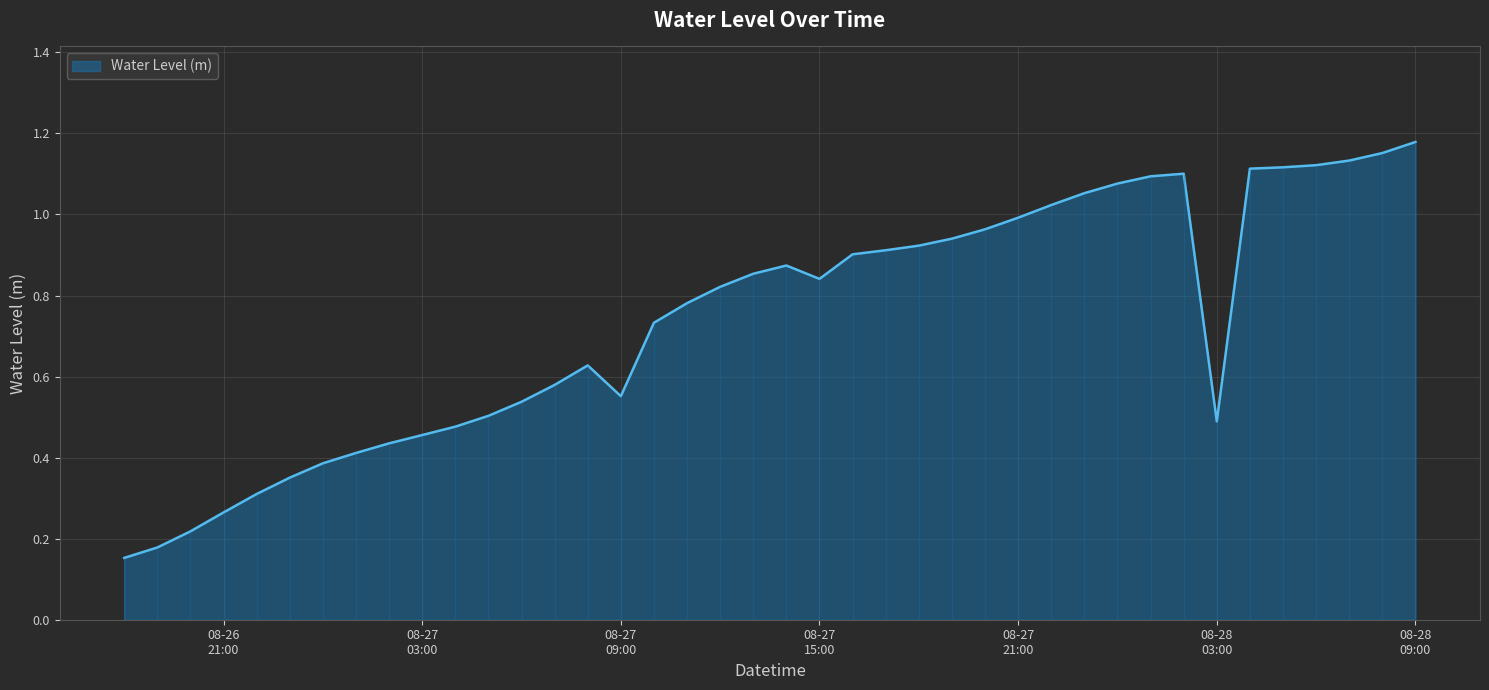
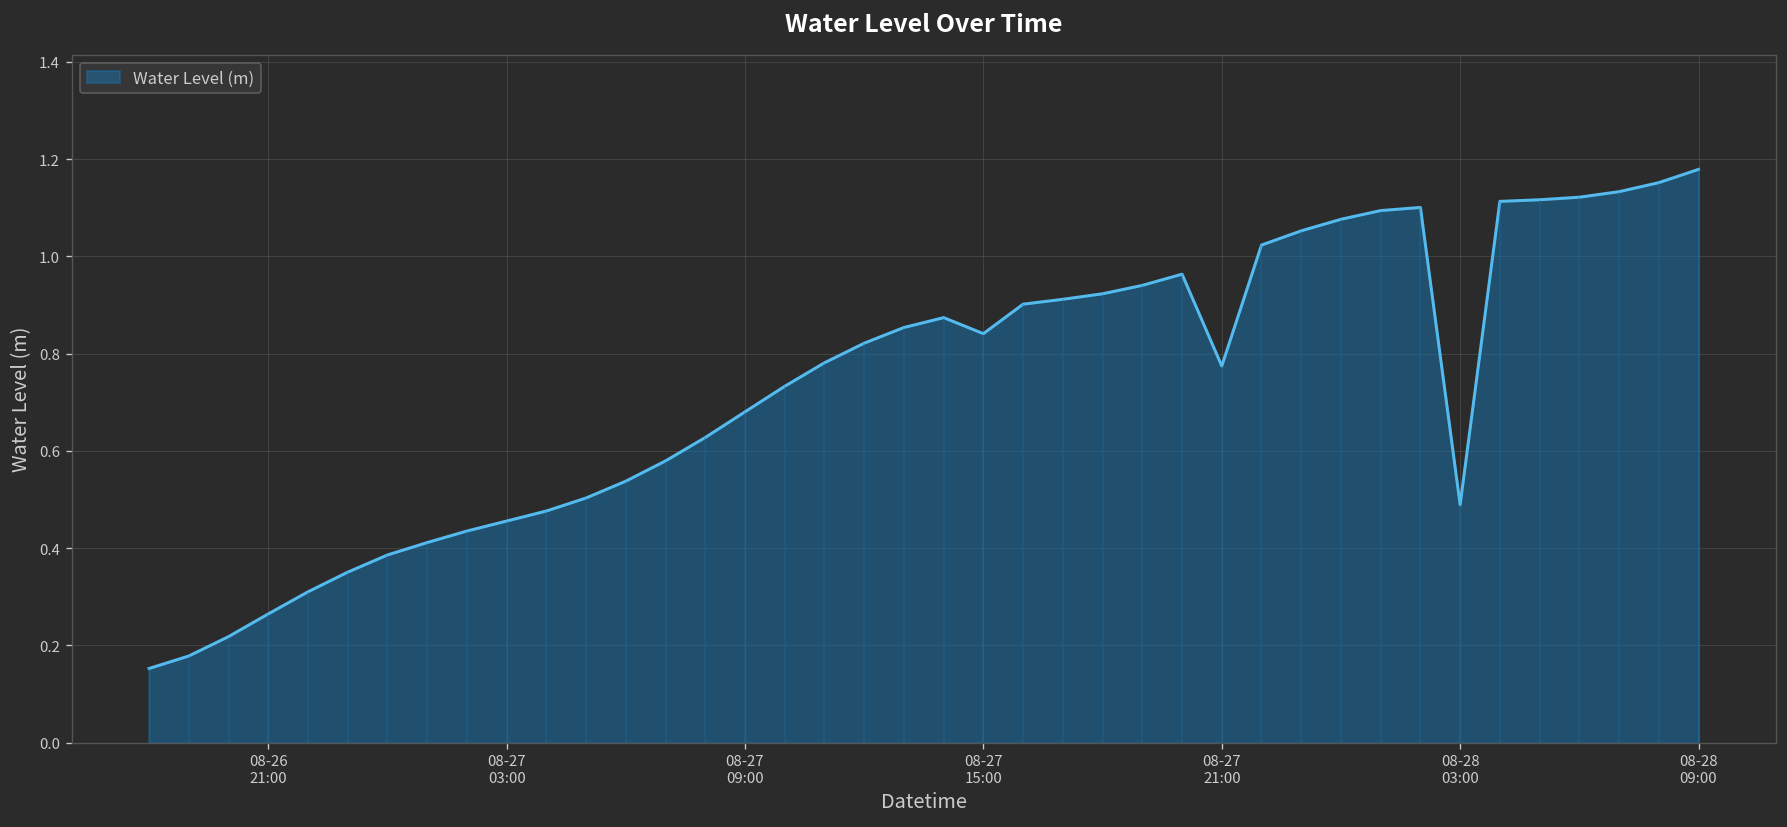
  {
    "08-26 21:00": 0.26,
    "08-27 03:00": 0.46,
-   "08-27 09:00": 0.55,
+   "08-27 09:00": 0.68,
    "08-27 15:00": 0.84,
-   "08-27 21:00": 0.99,
+   "08-27 21:00": 0.77,
    "08-28 03:00": 0.49,
    "08-28 09:00": 1.18
  }
